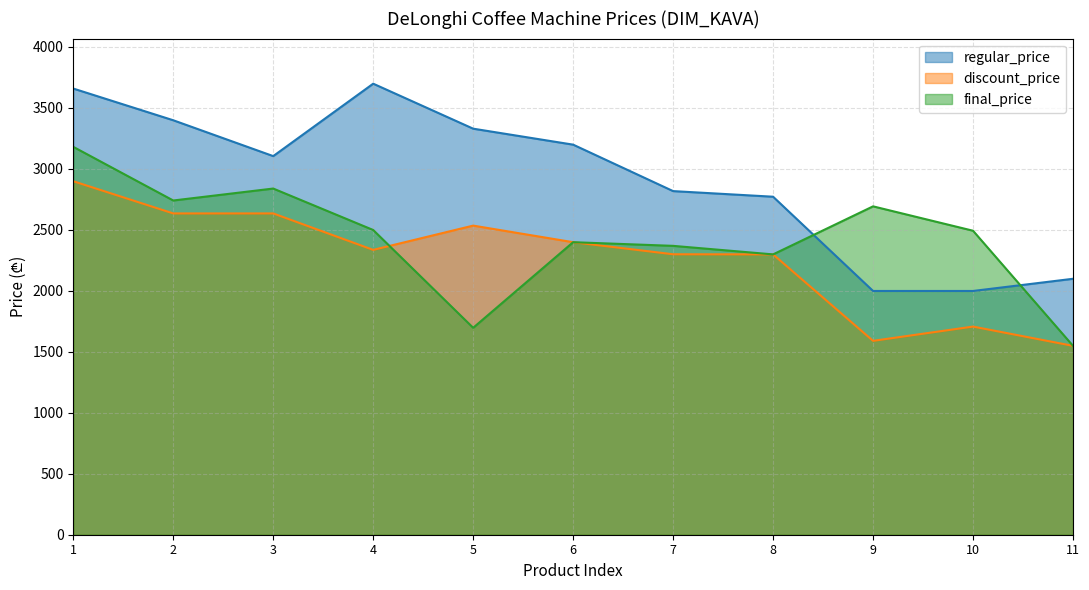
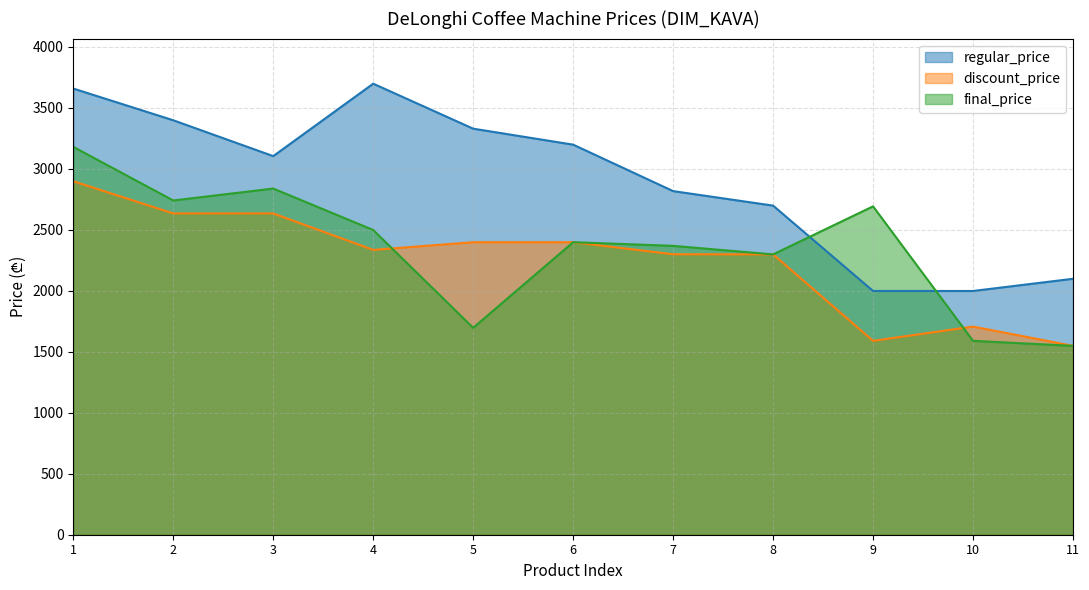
  {
    "regular_price": {
      "1": 3660,
      "2": 3400,
      "3": 3110,
      "4": 3700,
      "5": 3330,
      "6": 3200,
      "7": 2820,
-     "8": 2770,
+     "8": 2700,
      "9": 2000,
      "10": 2000,
      "11": 2100
    },
    "discount_price": {
      "1": 2900,
      "2": 2640,
      "3": 2640,
      "4": 2340,
-     "5": 2540,
+     "5": 2400,
      "7": 2300,
      "9": 1590,
      "10": 1710
    },
    "final_price": {
      "1": 3180,
      "2": 2740,
      "3": 2840,
      "4": 2500,
      "5": 1700,
      "7": 2370,
      "9": 2690,
-     "10": 2490
+     "10": 1590
    }
  }
